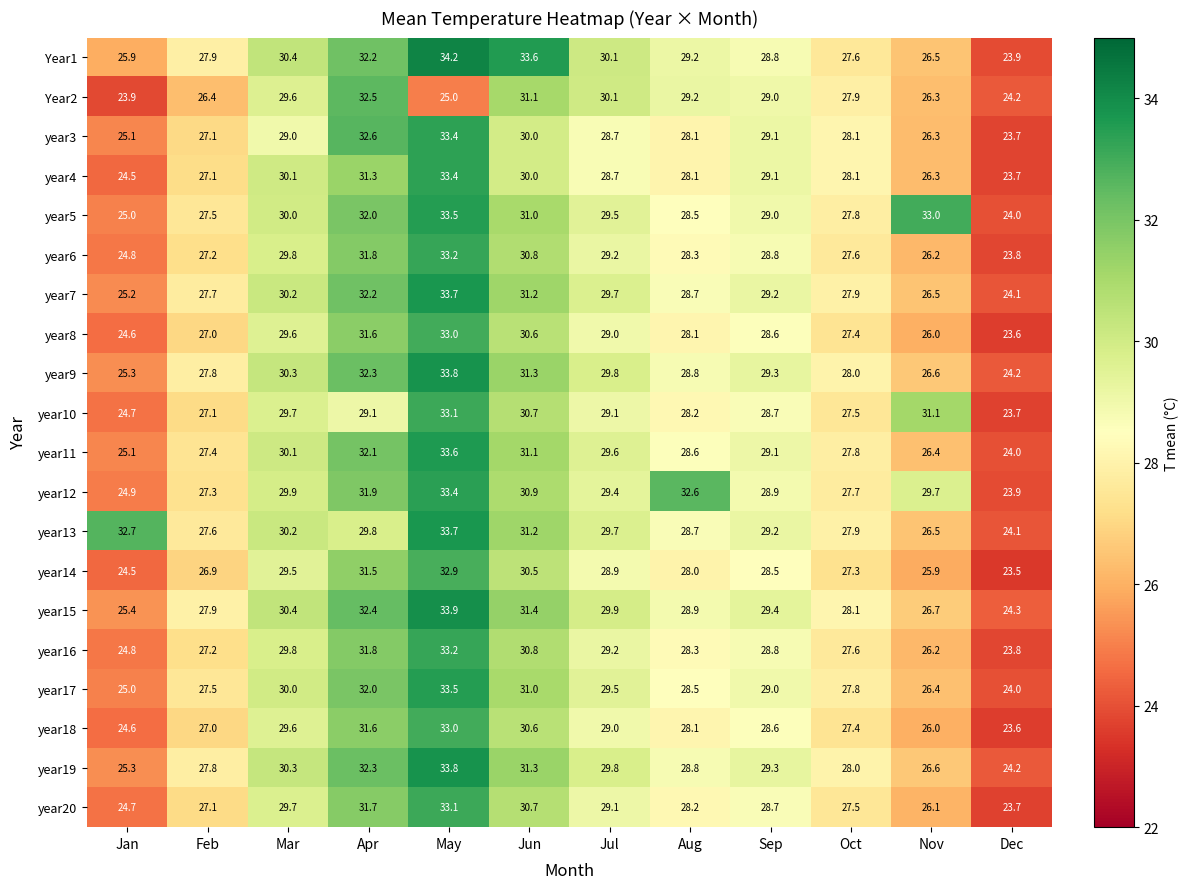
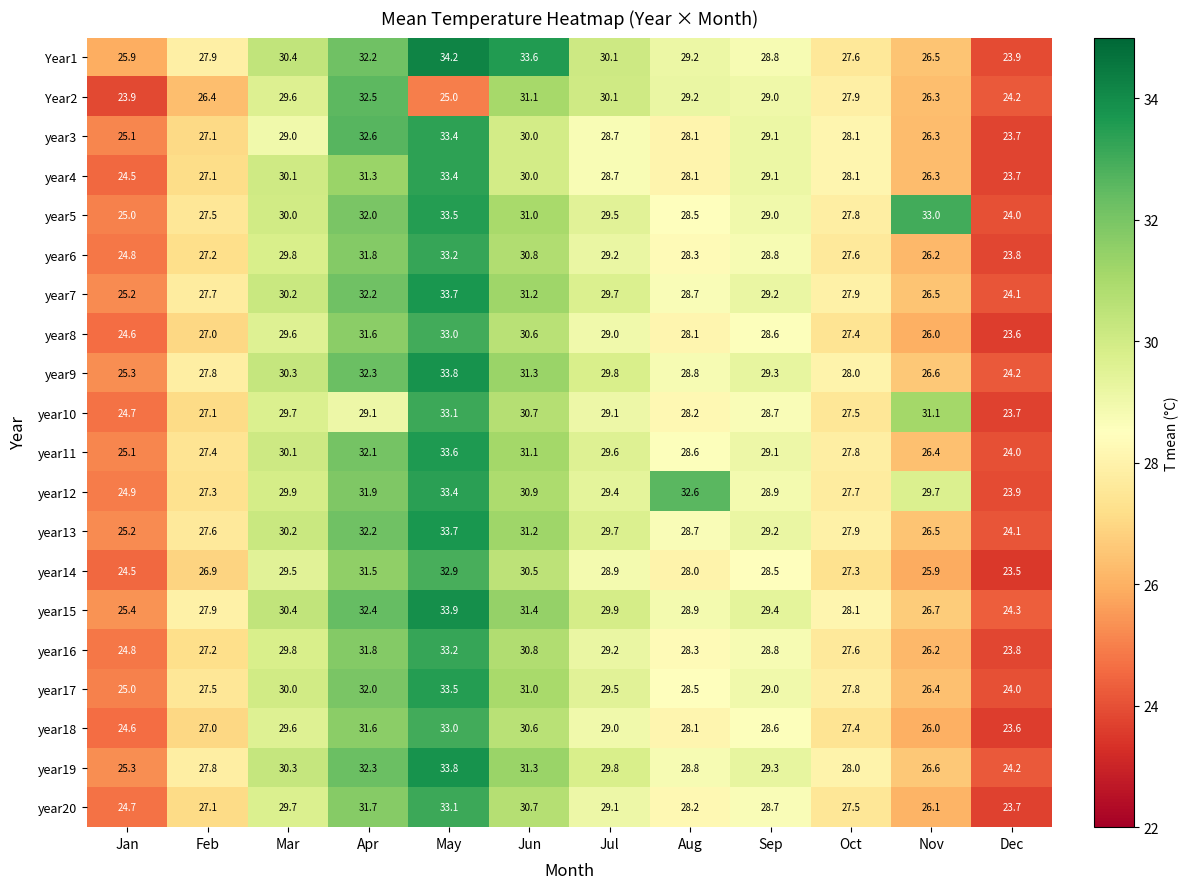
  {
    "year13": {
-     "Jan": 32.7,
+     "Jan": 25.2,
      "Feb": 27.6,
      "Mar": 30.2,
-     "Apr": 29.8,
+     "Apr": 32.2,
      "May": 33.7,
      "Jun": 31.2,
      "Jul": 29.7,
      "Aug": 28.7,
      "Sep": 29.2,
      "Oct": 27.9,
      "Nov": 26.5,
      "Dec": 24.1
    }
  }
